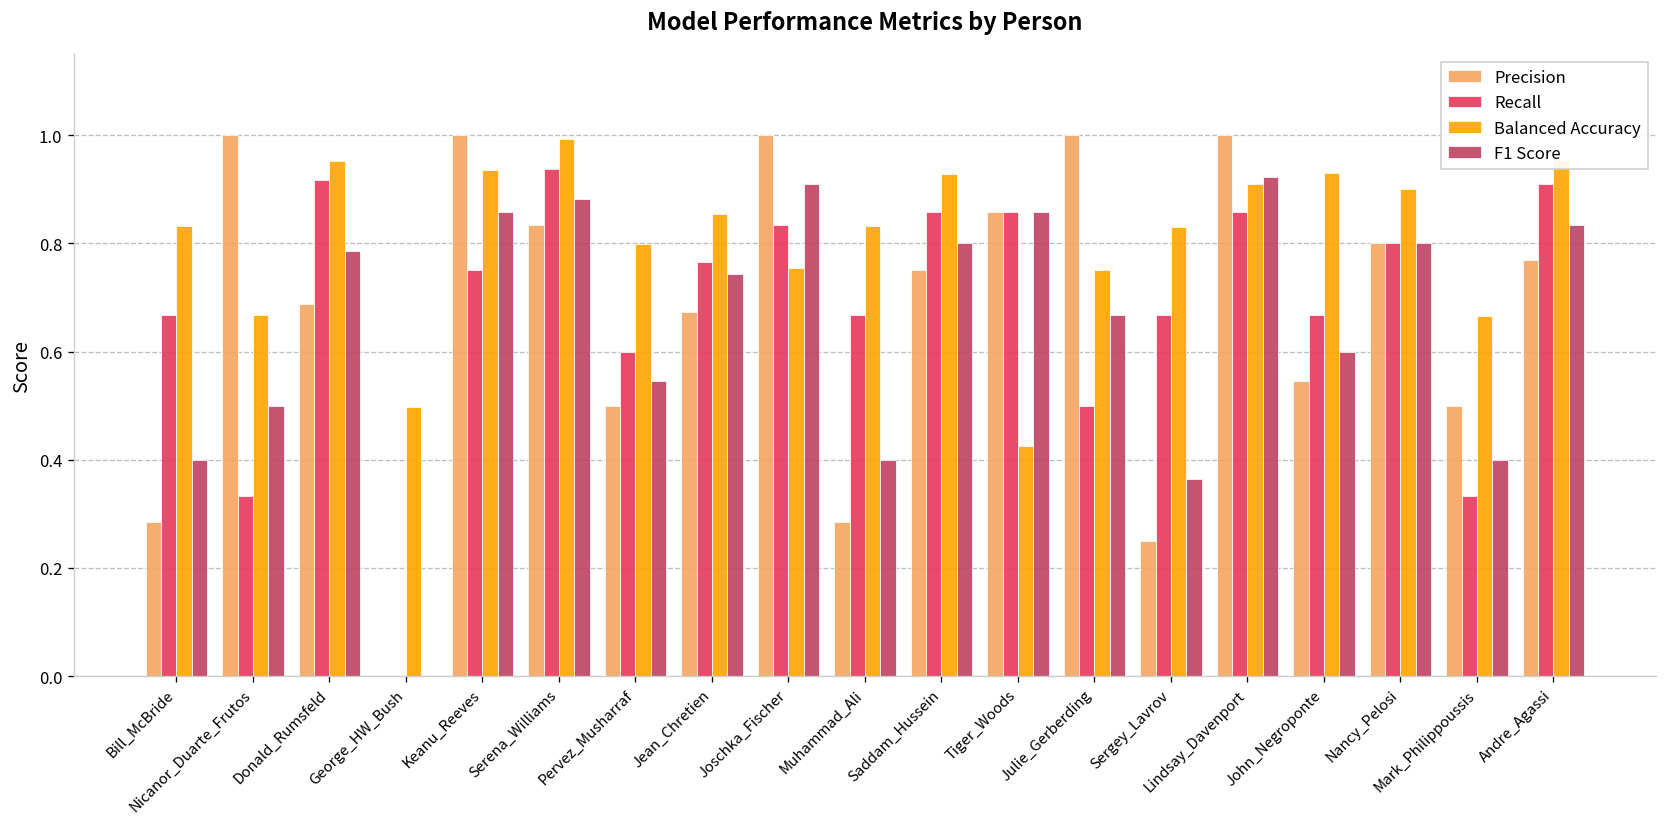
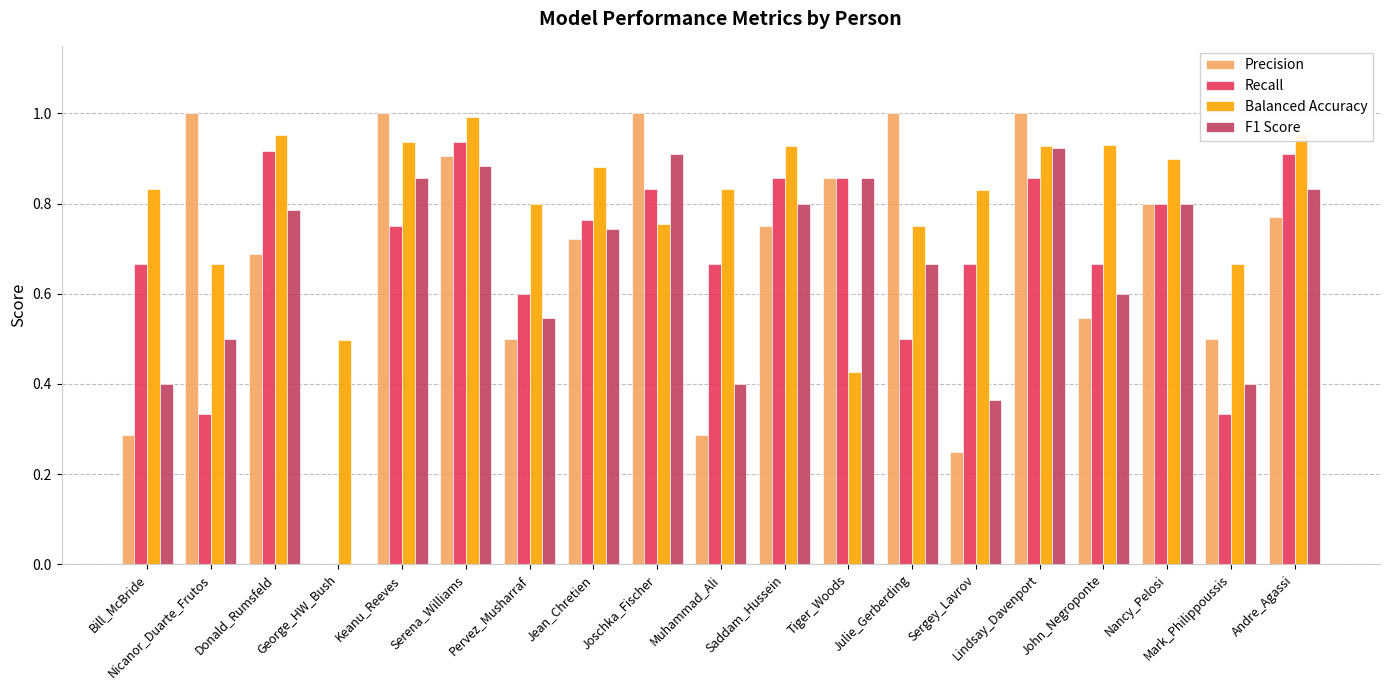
  {
    "Precision": {
      "Bill_McBride": 0.29,
      "Nicanor_Duarte_Frutos": 1.00,
      "Donald_Rumsfeld": 0.69,
      "George_HW_Bush": 0.00,
      "Keanu_Reeves": 1.00,
-     "Serena_Williams": 0.83,
+     "Serena_Williams": 0.91,
      "Pervez_Musharraf": 0.50,
-     "Jean_Chretien": 0.67,
+     "Jean_Chretien": 0.72,
      "Joschka_Fischer": 1.00,
      "Muhammad_Ali": 0.29,
      "Saddam_Hussein": 0.75,
      "Tiger_Woods": 0.86,
      "Julie_Gerberding": 1.00,
      "Sergey_Lavrov": 0.25,
      "Lindsay_Davenport": 1.00,
      "John_Negroponte": 0.55,
      "Nancy_Pelosi": 0.80,
      "Mark_Philippoussis": 0.50,
      "Andre_Agassi": 0.77
    },
    "Balanced Accuracy": {
      "Bill_McBride": 0.83,
      "Nicanor_Duarte_Frutos": 0.67,
      "Donald_Rumsfeld": 0.95,
      "George_HW_Bush": 0.50,
      "Keanu_Reeves": 0.94,
      "Serena_Williams": 0.99,
      "Pervez_Musharraf": 0.80,
-     "Jean_Chretien": 0.85,
+     "Jean_Chretien": 0.88,
      "Joschka_Fischer": 0.75,
      "Muhammad_Ali": 0.83,
      "Saddam_Hussein": 0.93,
      "Tiger_Woods": 0.43,
      "Julie_Gerberding": 0.75,
      "Sergey_Lavrov": 0.83,
-     "Lindsay_Davenport": 0.91,
+     "Lindsay_Davenport": 0.93,
      "John_Negroponte": 0.93,
      "Nancy_Pelosi": 0.90,
      "Mark_Philippoussis": 0.67
    }
  }
